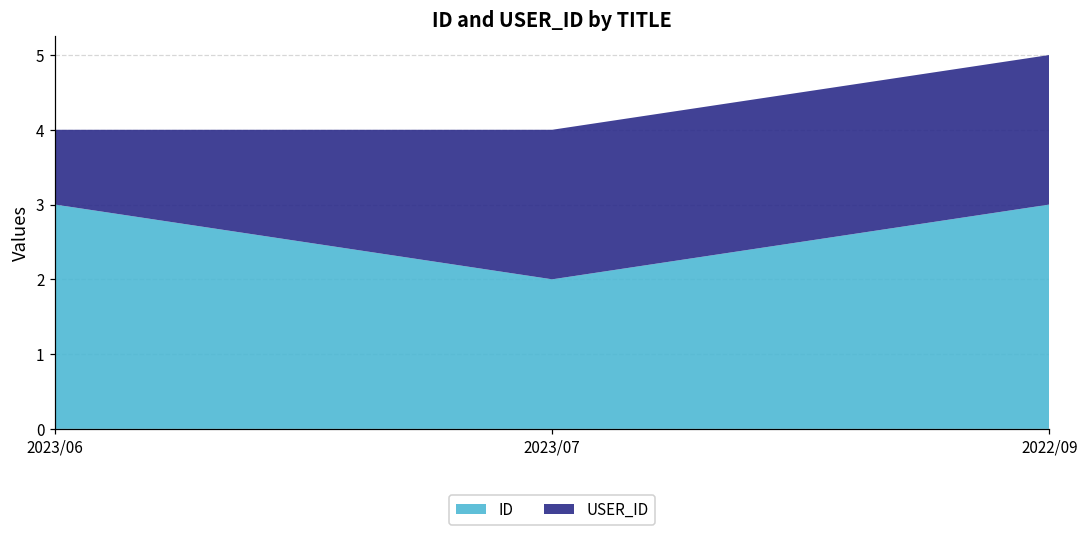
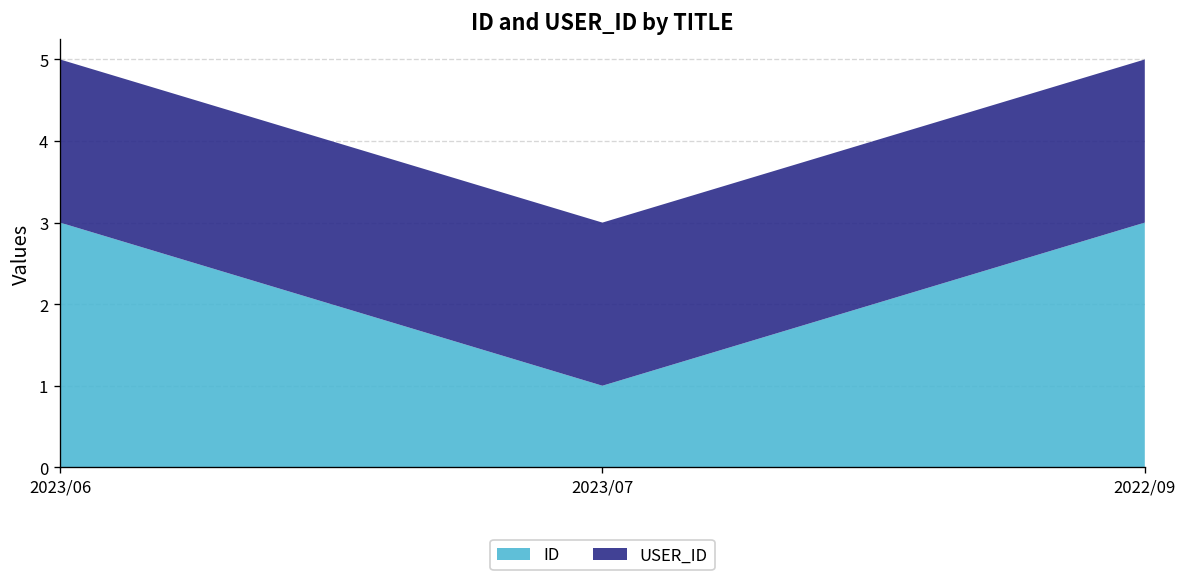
  {
    "ID": {
      "2023/06": 3,
-     "2023/07": 2,
+     "2023/07": 1,
      "2022/09": 3
    },
    "USER_ID": {
-     "2023/06": 1,
+     "2023/06": 2,
      "2023/07": 2,
      "2022/09": 2
    }
  }
